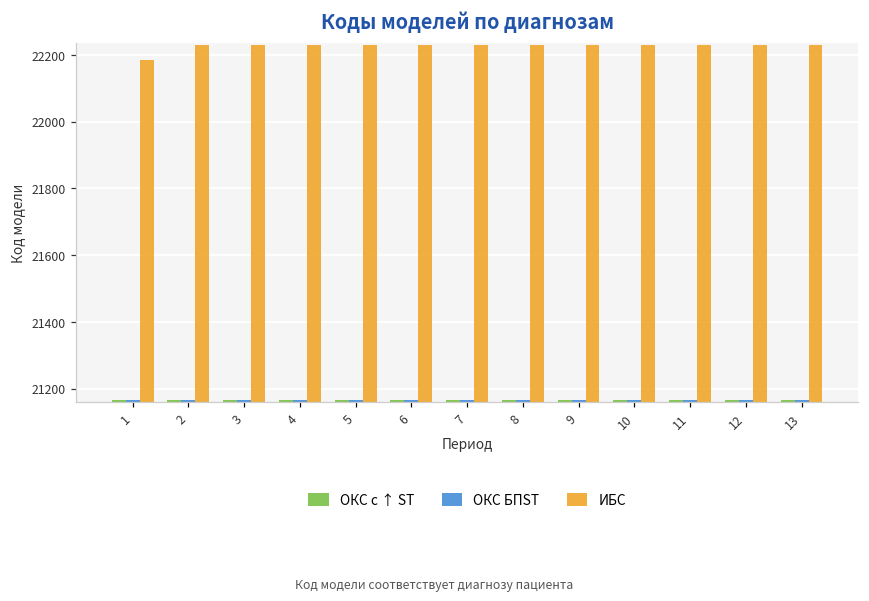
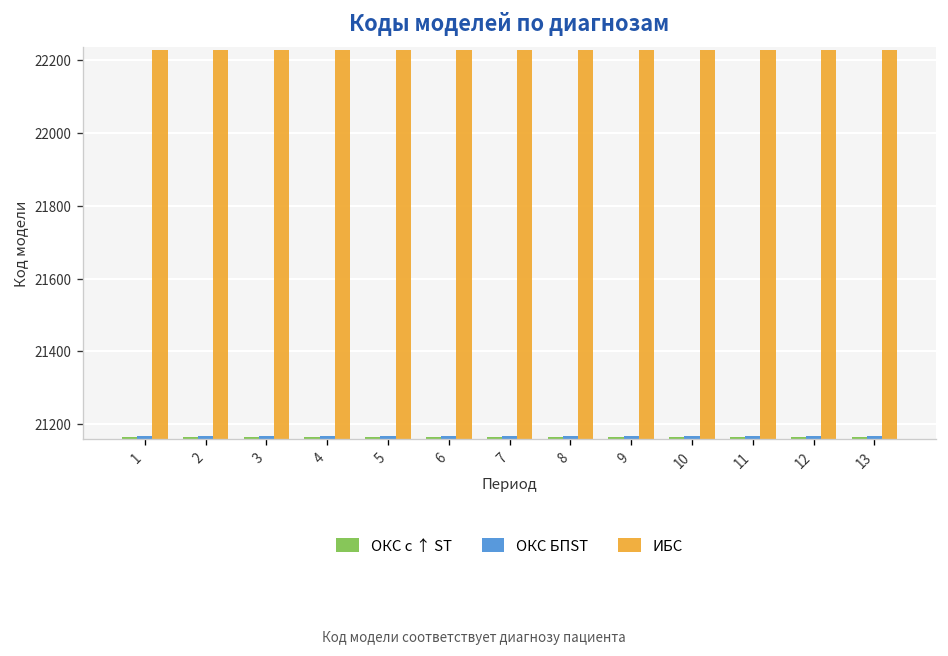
  {
    "ОКС с ↑ ST": {
      "1": 21170,
      "2": 21170,
      "3": 21170,
      "4": 21170,
      "5": 21170,
      "6": 21170,
      "7": 21170,
      "8": 21170,
      "9": 21170,
      "10": 21170,
      "11": 21170,
      "12": 21170,
      "13": 21170
    },
    "ОКС БПST": {
      "1": 21170,
      "2": 21170,
      "3": 21170,
      "4": 21170,
      "5": 21170,
      "6": 21170,
      "7": 21170,
      "8": 21170,
      "9": 21170,
      "10": 21170,
      "11": 21170,
      "12": 21170,
      "13": 21170
    },
    "ИБС": {
-     "1": 22180,
+     "1": 22230,
      "2": 22230,
      "3": 22230,
      "4": 22230,
      "5": 22230,
      "6": 22230,
      "7": 22230,
      "8": 22230,
      "9": 22230,
      "10": 22230,
      "11": 22230,
      "12": 22230,
      "13": 22230
    }
  }
